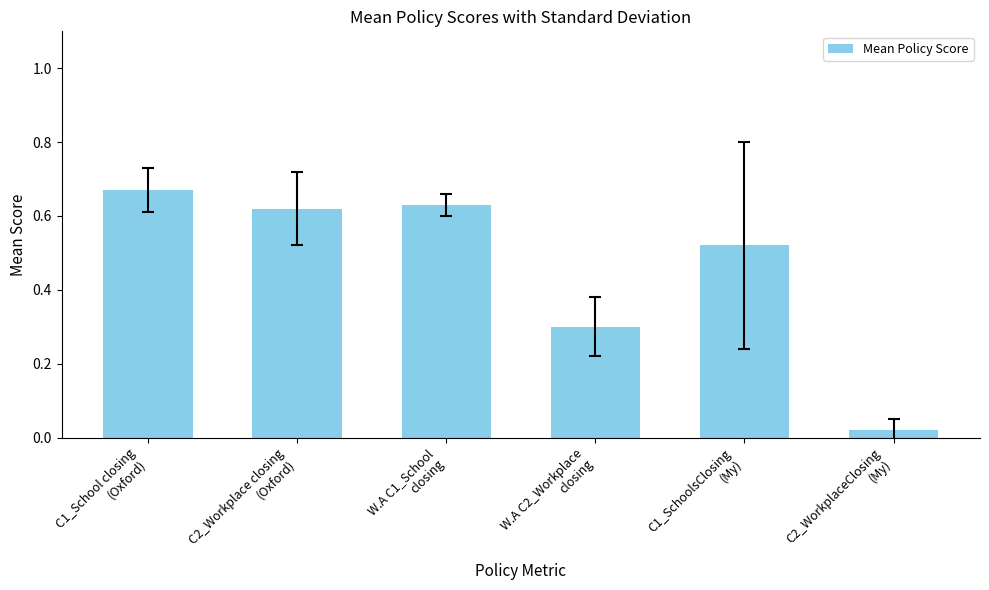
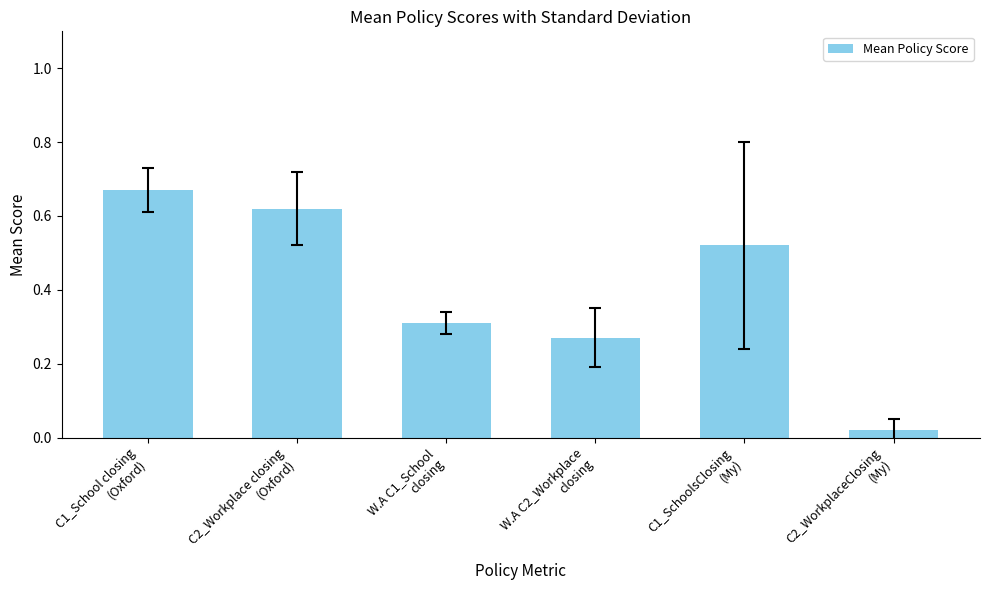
  {
    "Mean Policy Score": {
      "C1_School closing (Oxford)": 0.67,
      "C2_Workplace closing (Oxford)": 0.62,
-     "W.A C1_School closing": 0.63,
-     "W.A C2_Workplace closing": 0.30,
+     "W.A C1_School closing": 0.31,
+     "W.A C2_Workplace closing": 0.27,
      "C1_SchoolsClosing (My)": 0.52,
      "C2_WorkplaceClosing (My)": 0.02
    }
  }
